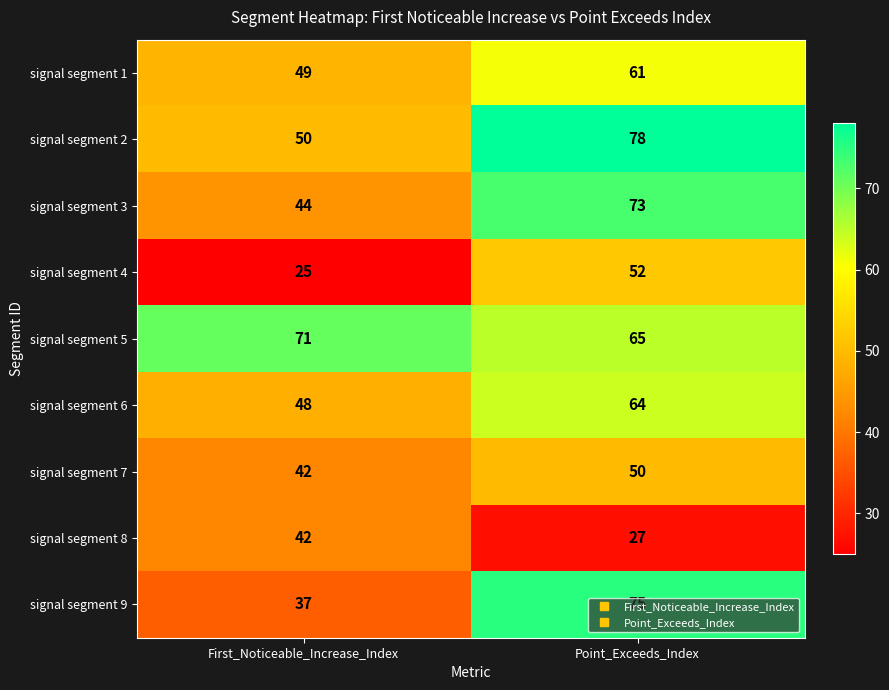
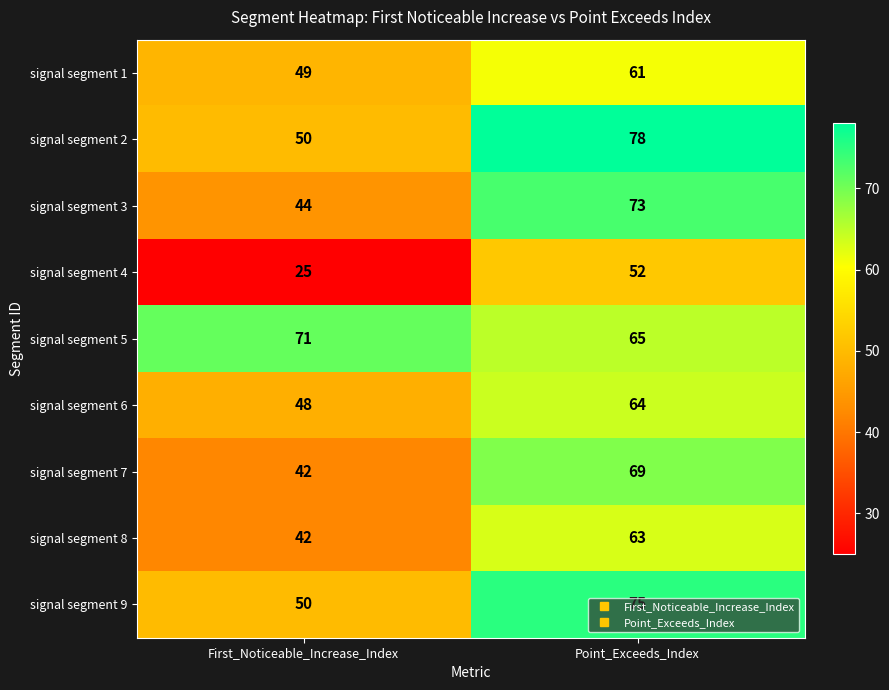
  {
    "signal segment 1": {
      "First_Noticeable_Increase_Index": 49,
      "Point_Exceeds_Index": 61
    },
    "signal segment 2": {
      "First_Noticeable_Increase_Index": 50,
      "Point_Exceeds_Index": 78
    },
    "signal segment 3": {
      "First_Noticeable_Increase_Index": 44,
      "Point_Exceeds_Index": 73
    },
    "signal segment 4": {
      "First_Noticeable_Increase_Index": 25,
      "Point_Exceeds_Index": 52
    },
    "signal segment 5": {
      "First_Noticeable_Increase_Index": 71,
      "Point_Exceeds_Index": 65
    },
    "signal segment 6": {
      "First_Noticeable_Increase_Index": 48,
      "Point_Exceeds_Index": 64
    },
    "signal segment 7": {
      "First_Noticeable_Increase_Index": 42,
-     "Point_Exceeds_Index": 50
+     "Point_Exceeds_Index": 69
    },
    "signal segment 8": {
      "First_Noticeable_Increase_Index": 42,
-     "Point_Exceeds_Index": 27
+     "Point_Exceeds_Index": 63
    },
    "signal segment 9": {
-     "First_Noticeable_Increase_Index": 37
+     "First_Noticeable_Increase_Index": 50
    }
  }
